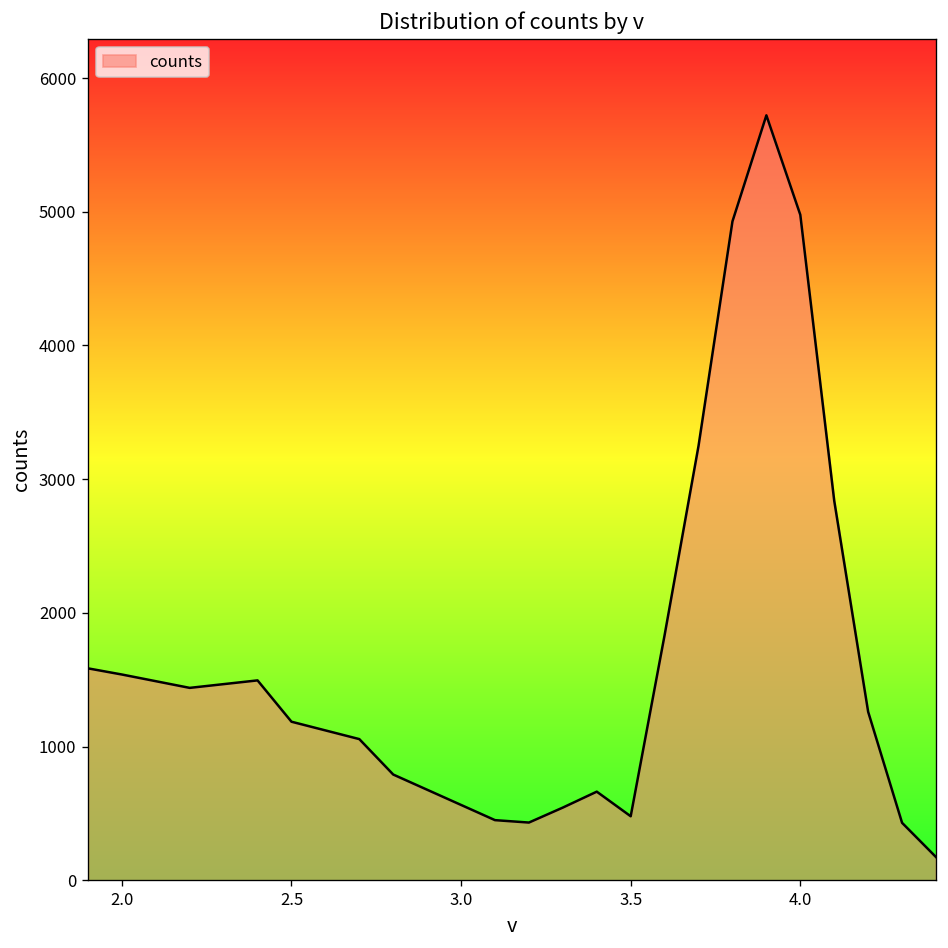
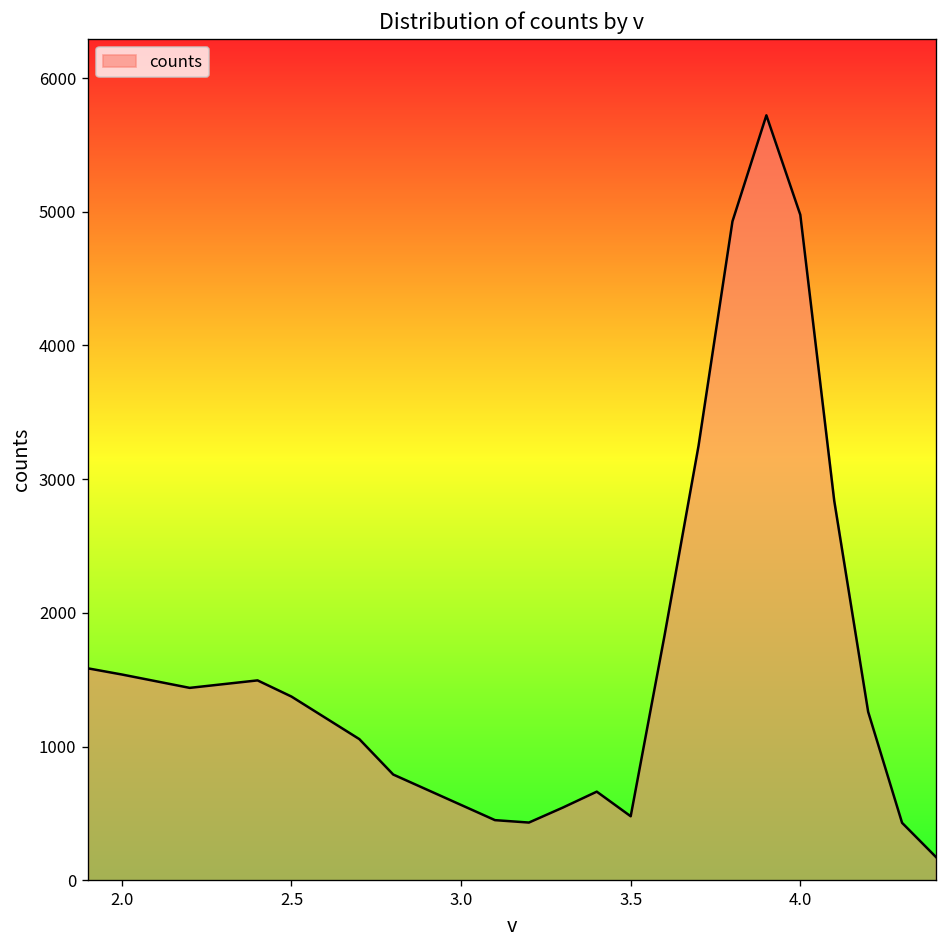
  {
    "2.0": 1540,
-   "2.5": 1190,
+   "2.5": 1380,
    "3.5": 480,
    "4.0": 4980
  }
